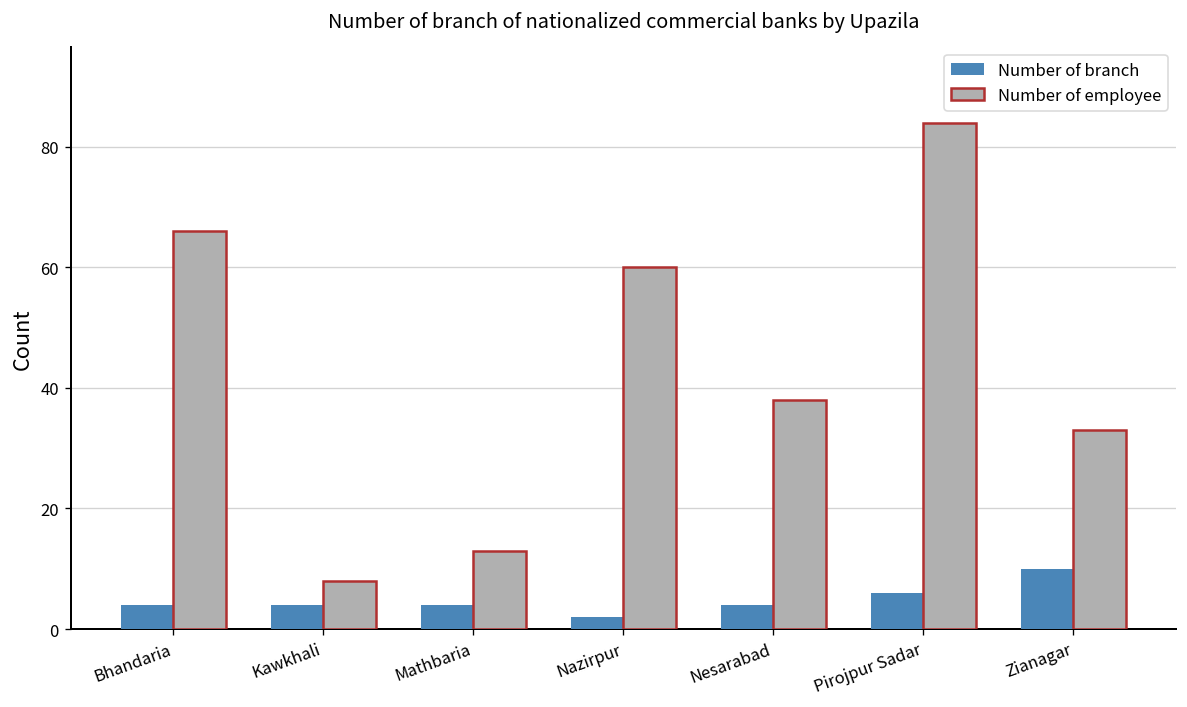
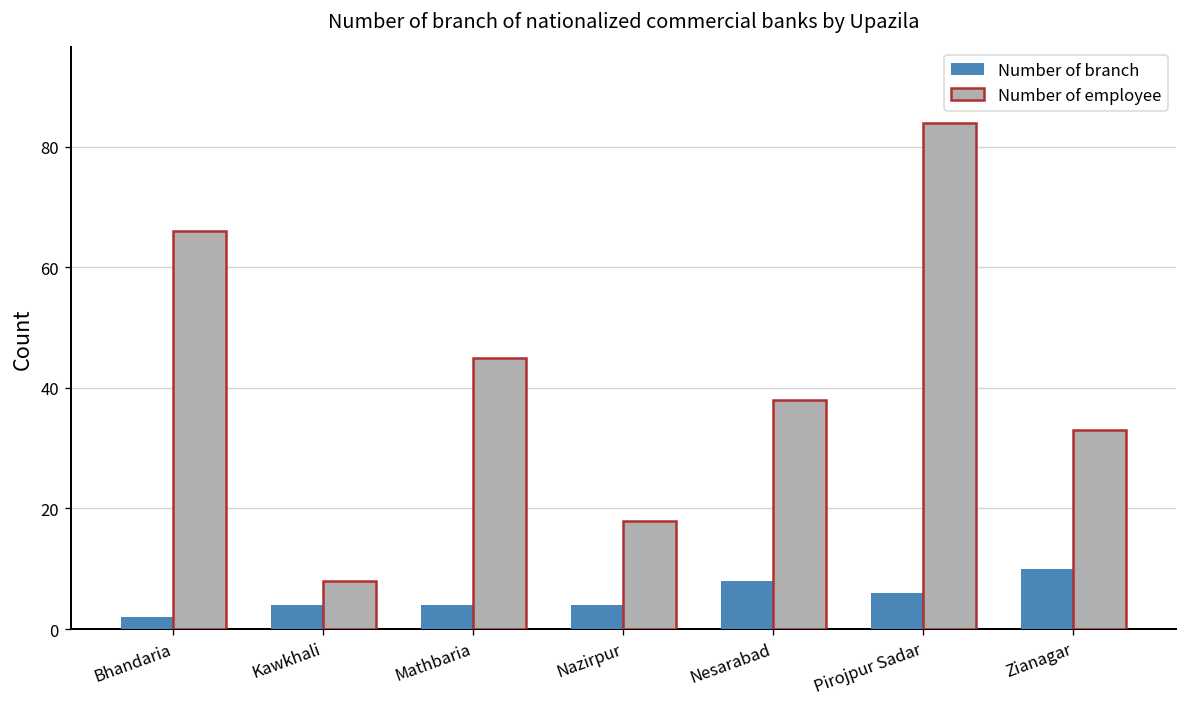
  {
    "Number of branch": {
-     "Bhandaria": 4,
+     "Bhandaria": 2,
      "Kawkhali": 4,
      "Mathbaria": 4,
-     "Nazirpur": 2,
-     "Nesarabad": 4,
+     "Nazirpur": 4,
+     "Nesarabad": 8,
      "Pirojpur Sadar": 6,
      "Zianagar": 10
    },
    "Number of employee": {
      "Bhandaria": 66,
      "Kawkhali": 8,
-     "Mathbaria": 13,
-     "Nazirpur": 60,
+     "Mathbaria": 45,
+     "Nazirpur": 18,
      "Nesarabad": 38,
      "Pirojpur Sadar": 84,
      "Zianagar": 33
    }
  }
